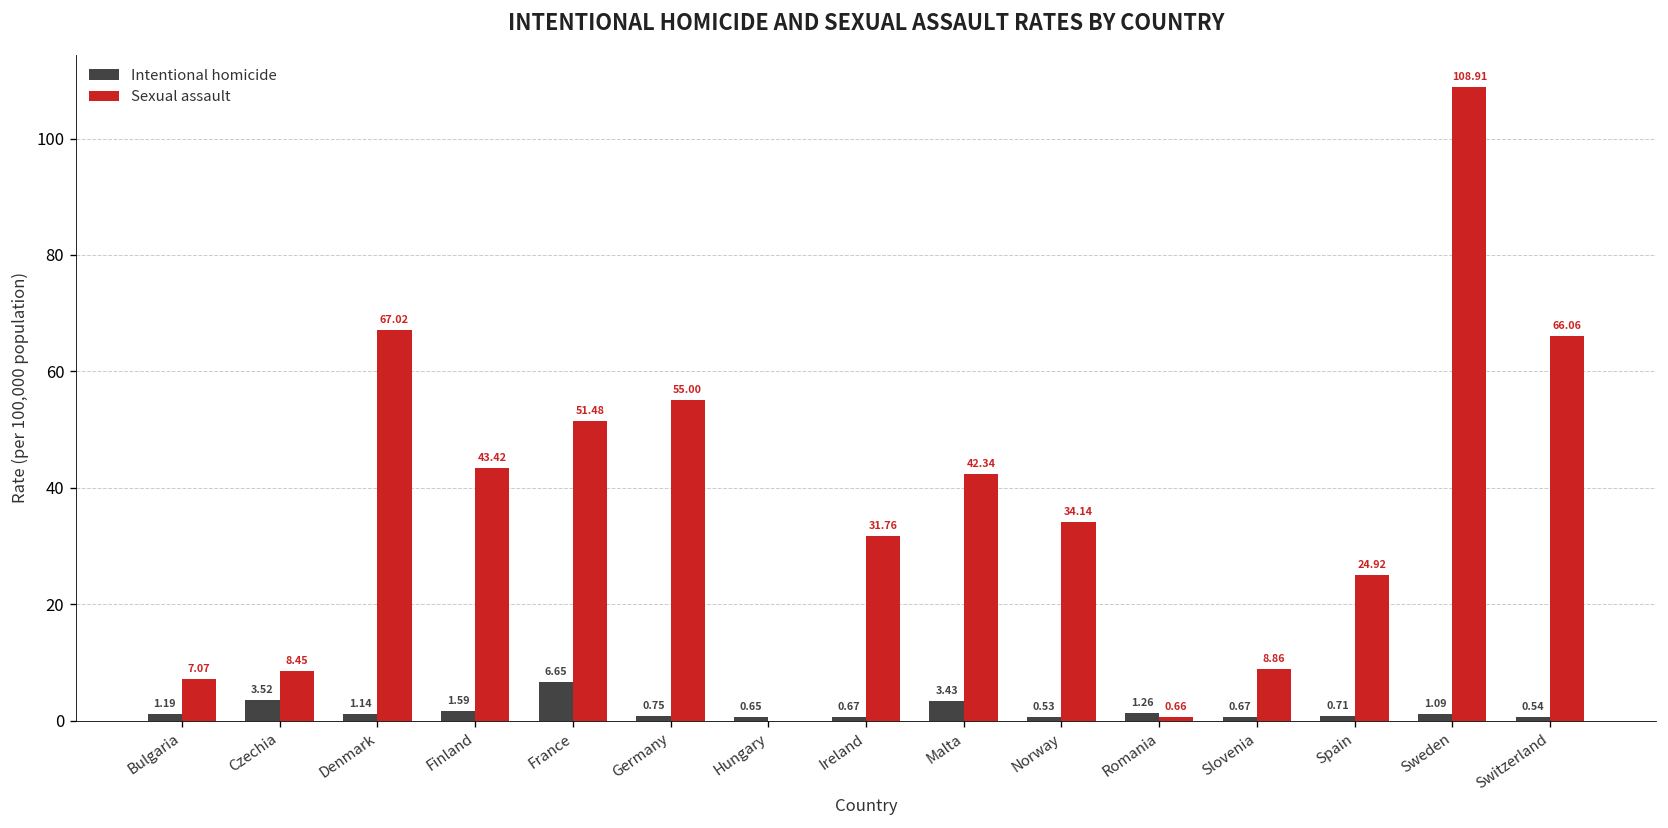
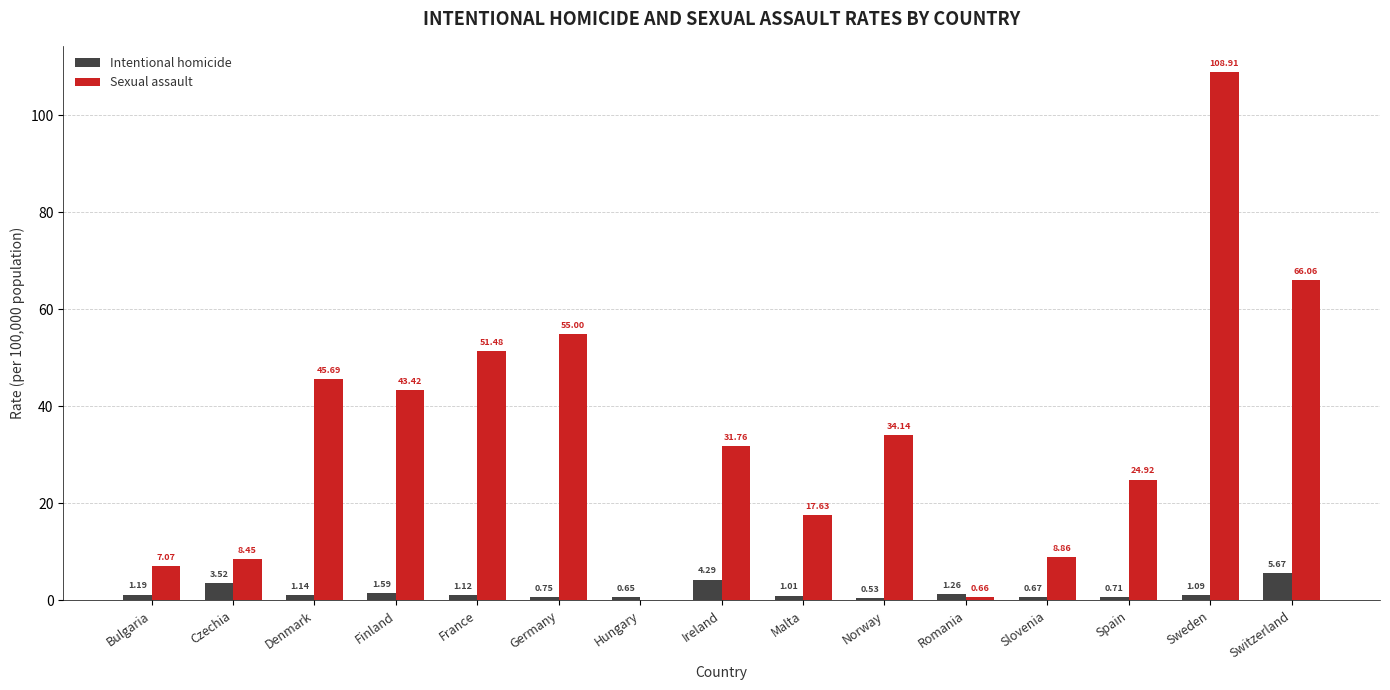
  {
    "Intentional homicide": {
      "Bulgaria": 1.19,
      "Czechia": 3.52,
      "Denmark": 1.14,
      "Finland": 1.59,
-     "France": 6.65,
+     "France": 1.12,
      "Germany": 0.75,
      "Hungary": 0.65,
-     "Ireland": 0.67,
-     "Malta": 3.43,
+     "Ireland": 4.29,
+     "Malta": 1.01,
      "Norway": 0.53,
      "Romania": 1.26,
      "Slovenia": 0.67,
      "Spain": 0.71,
      "Sweden": 1.09,
-     "Switzerland": 0.54
+     "Switzerland": 5.67
    },
    "Sexual assault": {
      "Bulgaria": 7.07,
      "Czechia": 8.45,
-     "Denmark": 67.02,
+     "Denmark": 45.69,
      "Finland": 43.42,
      "France": 51.48,
      "Germany": 55.00,
      "Ireland": 31.76,
-     "Malta": 42.34,
+     "Malta": 17.63,
      "Norway": 34.14,
      "Romania": 0.66,
      "Slovenia": 8.86,
      "Spain": 24.92,
      "Sweden": 108.91,
      "Switzerland": 66.06
    }
  }
